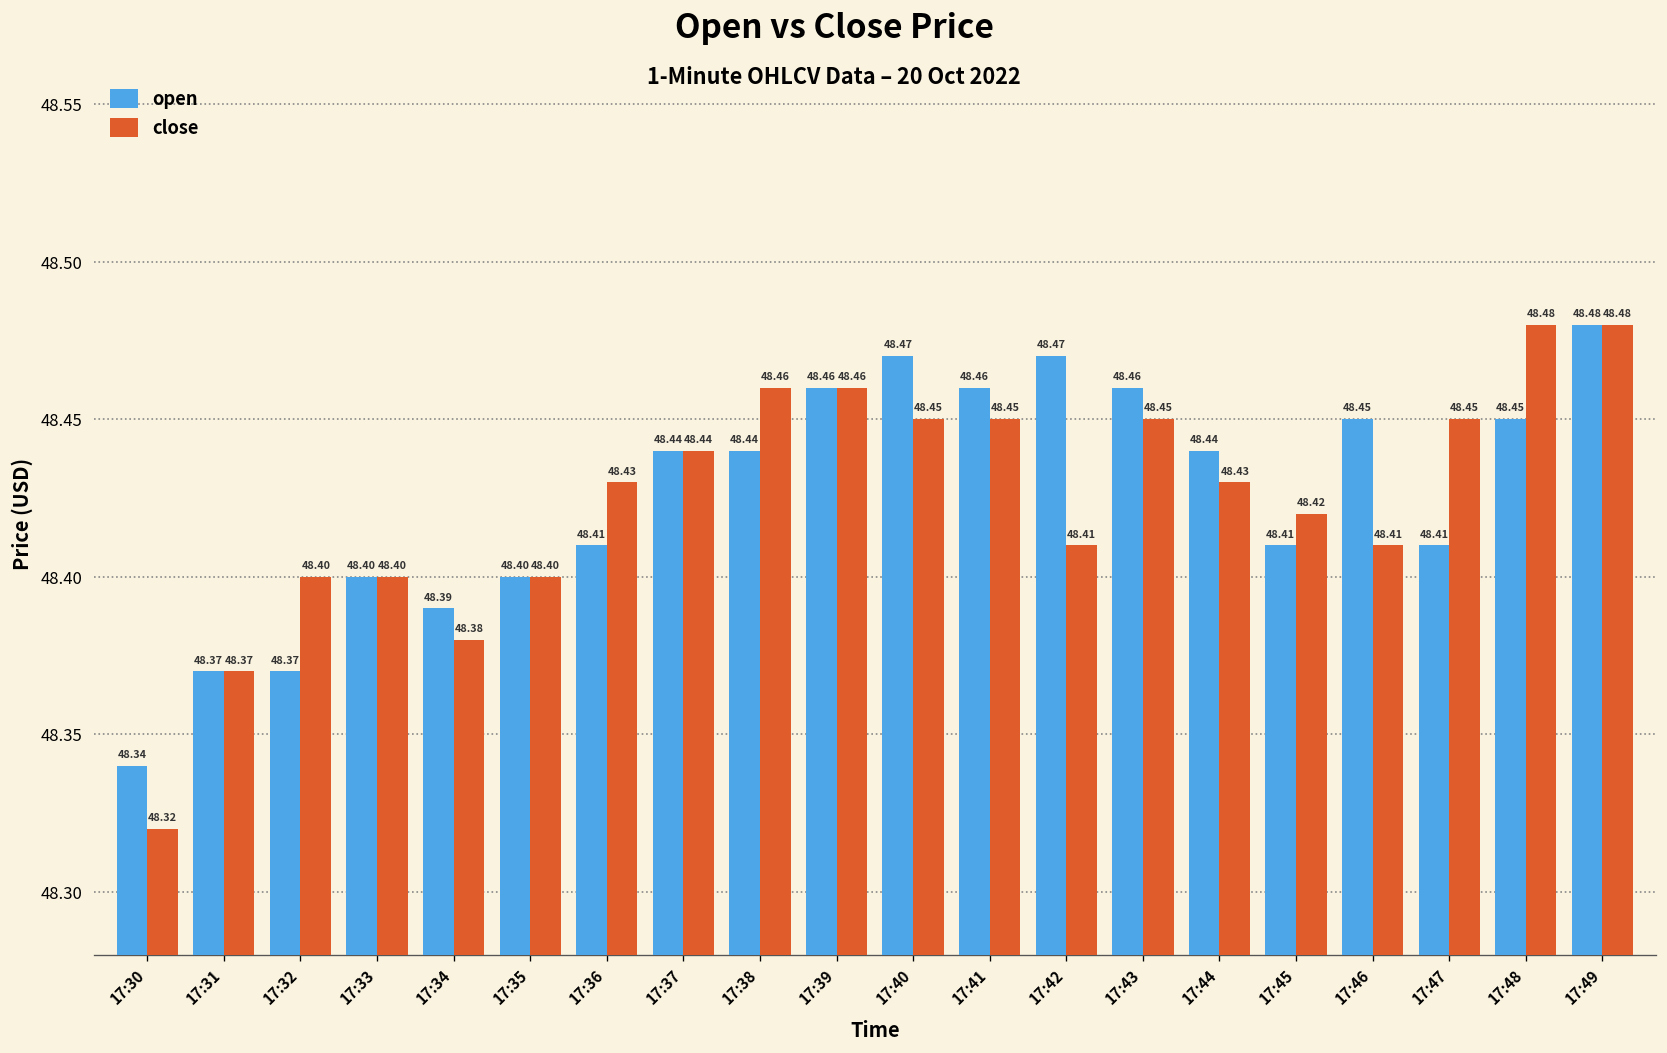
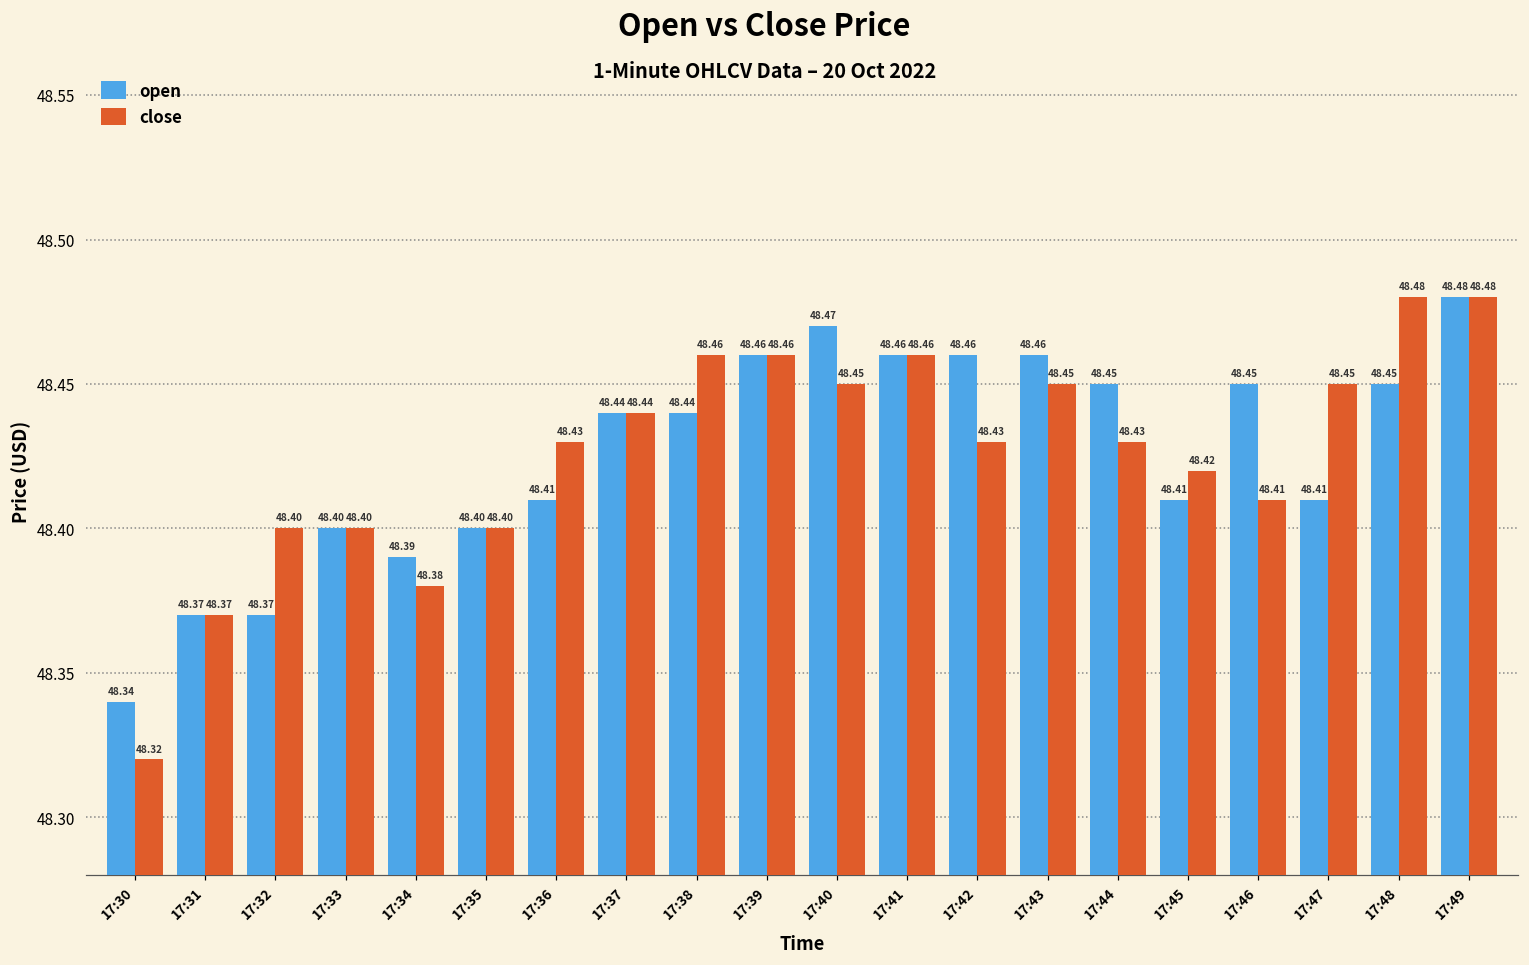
  {
    "open": {
      "17:30": 48.34,
      "17:31": 48.37,
      "17:32": 48.37,
      "17:33": 48.40,
      "17:34": 48.39,
      "17:35": 48.40,
      "17:36": 48.41,
      "17:37": 48.44,
      "17:38": 48.44,
      "17:39": 48.46,
      "17:40": 48.47,
      "17:41": 48.46,
-     "17:42": 48.47,
+     "17:42": 48.46,
      "17:43": 48.46,
-     "17:44": 48.44,
+     "17:44": 48.45,
      "17:45": 48.41,
      "17:46": 48.45,
      "17:47": 48.41,
      "17:48": 48.45,
      "17:49": 48.48
    },
    "close": {
      "17:30": 48.32,
      "17:31": 48.37,
      "17:32": 48.40,
      "17:33": 48.40,
      "17:34": 48.38,
      "17:35": 48.40,
      "17:36": 48.43,
      "17:37": 48.44,
      "17:38": 48.46,
      "17:39": 48.46,
      "17:40": 48.45,
-     "17:41": 48.45,
-     "17:42": 48.41,
+     "17:41": 48.46,
+     "17:42": 48.43,
      "17:43": 48.45,
      "17:44": 48.43,
      "17:45": 48.42,
      "17:46": 48.41,
      "17:47": 48.45,
      "17:48": 48.48,
      "17:49": 48.48
    }
  }
